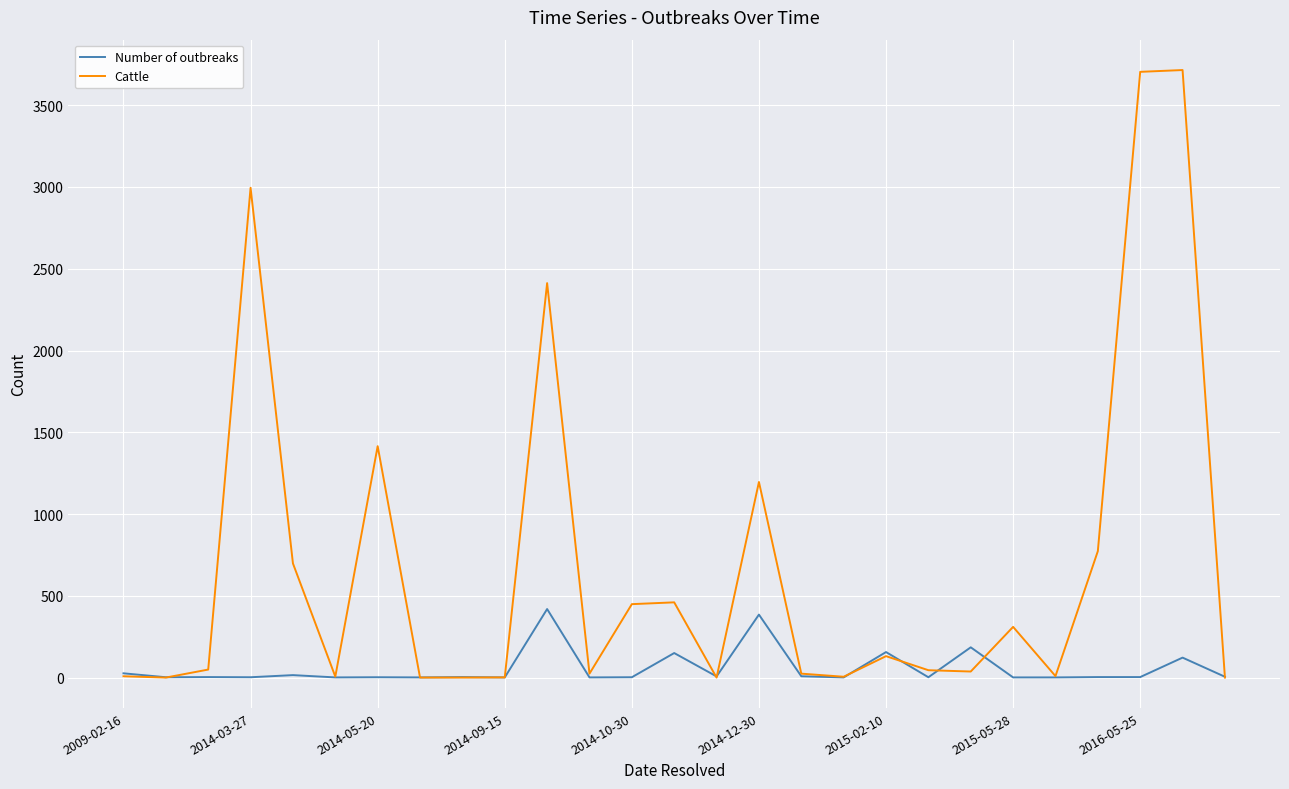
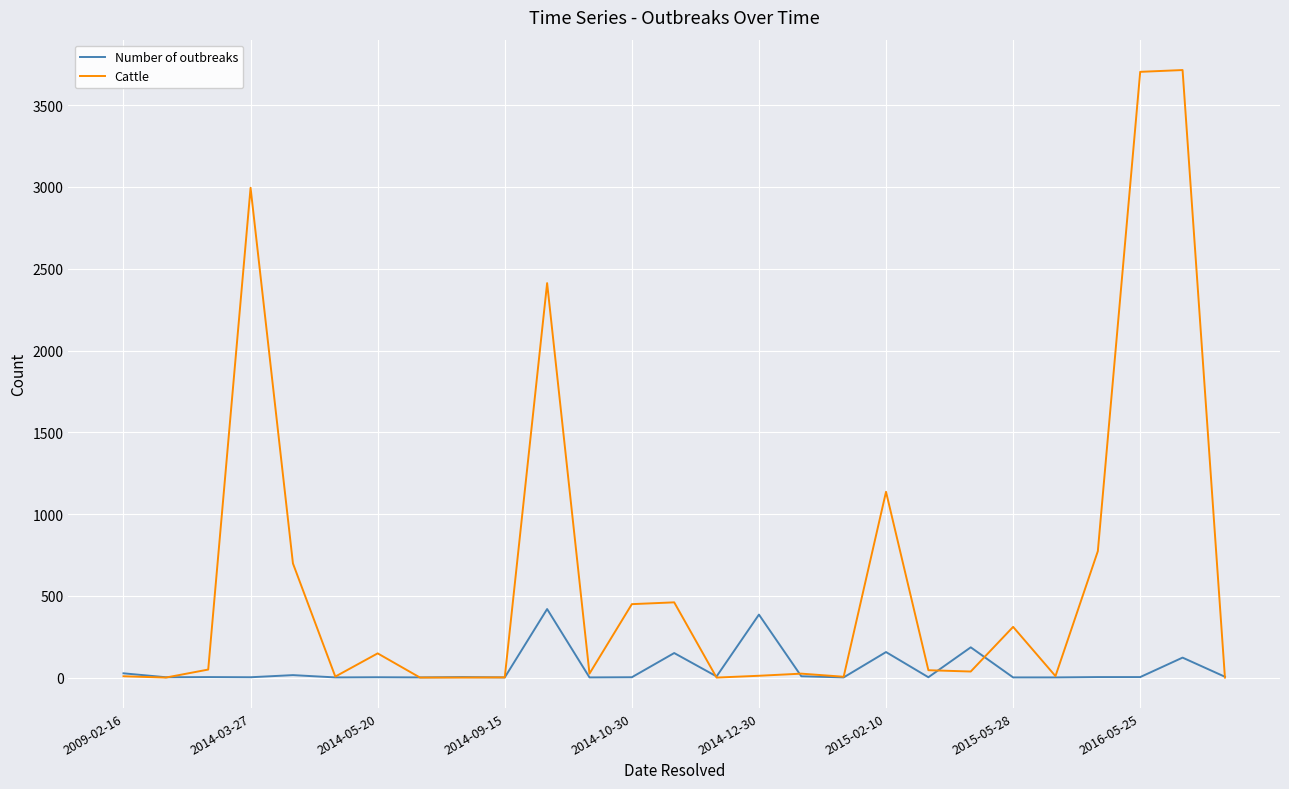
  {
    "Number of outbreaks": {
      "2009-02-16": 30,
      "2014-03-27": 0,
      "2014-05-20": 0,
      "2014-10-30": 0,
      "2014-12-30": 390,
      "2015-02-10": 160,
      "2015-05-28": 0,
      "2016-05-25": 0
    },
    "Cattle": {
      "2009-02-16": 10,
      "2014-03-27": 3000,
-     "2014-05-20": 1420,
+     "2014-05-20": 150,
      "2014-10-30": 450,
-     "2014-12-30": 1200,
-     "2015-02-10": 130,
+     "2014-12-30": 10,
+     "2015-02-10": 1140,
      "2015-05-28": 310,
      "2016-05-25": 3700
    }
  }
